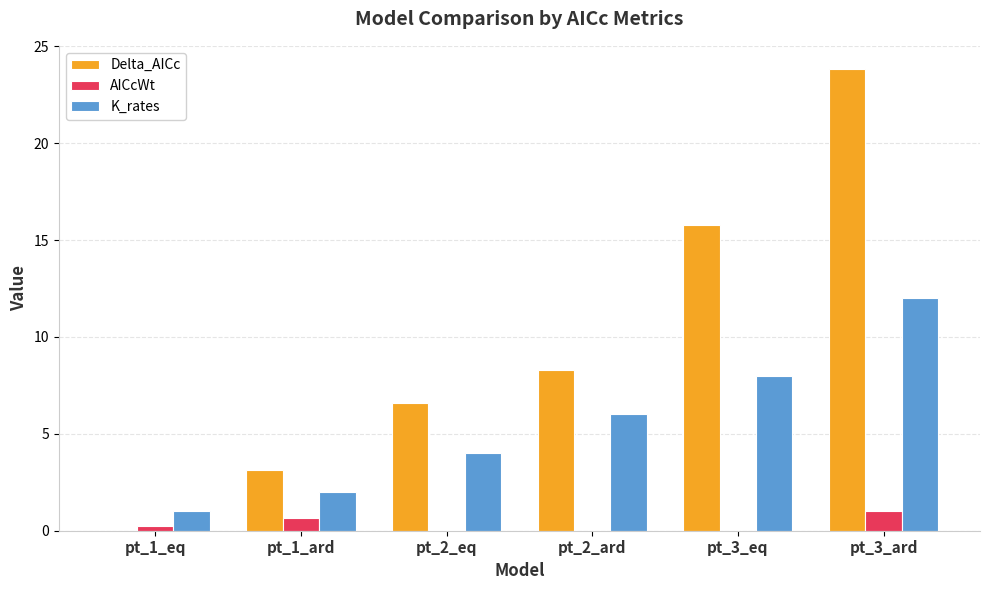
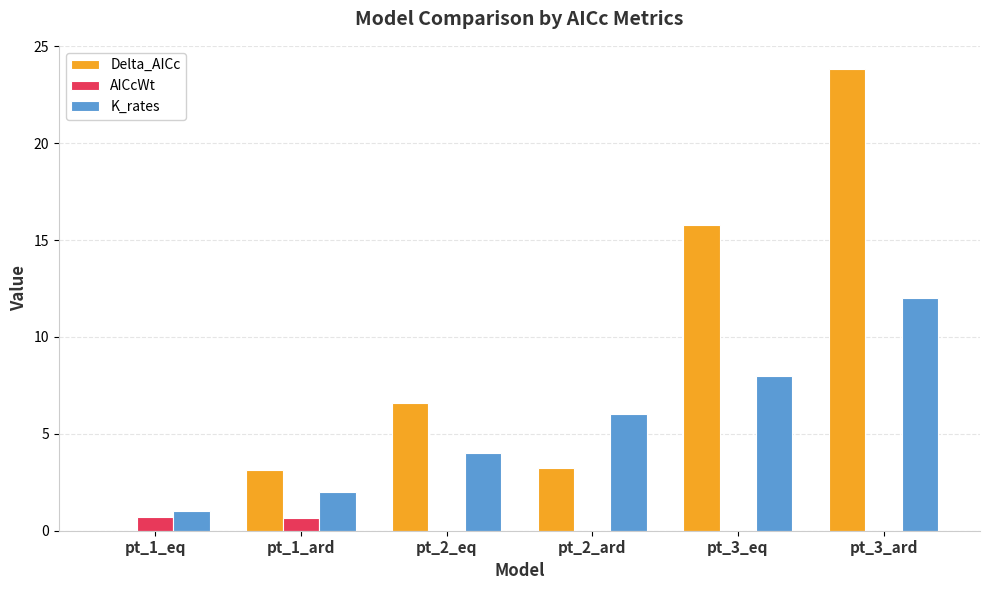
  {
    "Delta_AICc": {
      "pt_1_eq": 0.0,
      "pt_1_ard": 3.1,
      "pt_2_eq": 6.6,
-     "pt_2_ard": 8.3,
+     "pt_2_ard": 3.3,
      "pt_3_eq": 15.8,
      "pt_3_ard": 23.8
    },
    "AICcWt": {
-     "pt_1_eq": 0.3,
+     "pt_1_eq": 0.7,
      "pt_1_ard": 0.7,
-     "pt_3_ard": 1
+     "pt_3_ard": 0
    },
    "K_rates": {
      "pt_1_eq": 1.0,
      "pt_1_ard": 2.0,
      "pt_2_eq": 4.0,
      "pt_2_ard": 6.0,
      "pt_3_eq": 8.0,
      "pt_3_ard": 12.0
    }
  }
